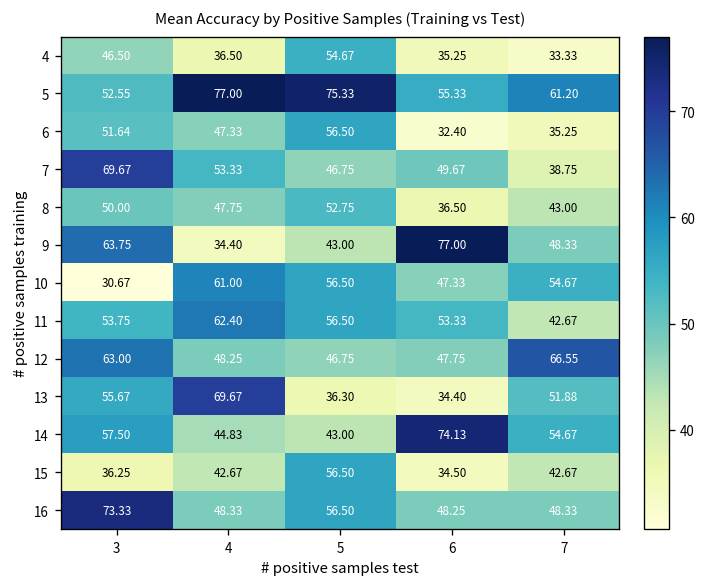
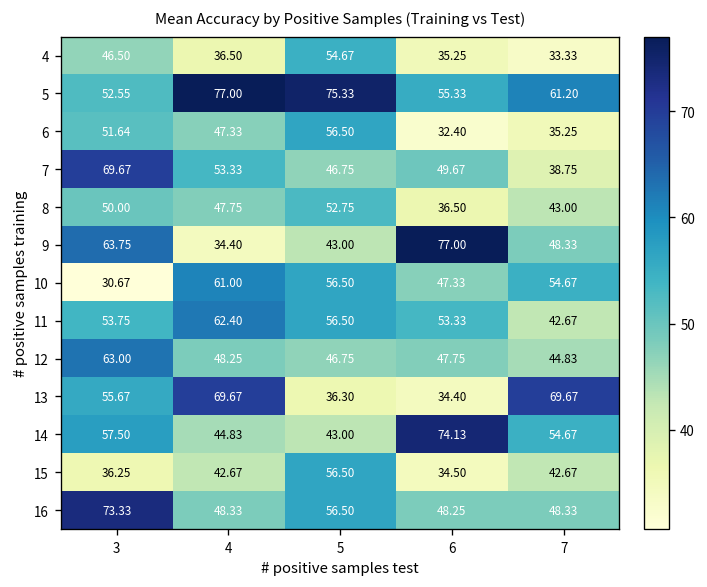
  {
    "4": {
      "3": 46.50,
      "4": 36.50,
      "5": 54.67,
      "6": 35.25,
      "7": 33.33
    },
    "5": {
      "3": 52.55,
      "4": 77.00,
      "5": 75.33,
      "6": 55.33,
      "7": 61.20
    },
    "6": {
      "3": 51.64,
      "4": 47.33,
      "5": 56.50,
      "6": 32.40,
      "7": 35.25
    },
    "7": {
      "3": 69.67,
      "4": 53.33,
      "5": 46.75,
      "6": 49.67,
      "7": 38.75
    },
    "8": {
      "3": 50.00,
      "4": 47.75,
      "5": 52.75,
      "6": 36.50,
      "7": 43.00
    },
    "9": {
      "3": 63.75,
      "4": 34.40,
      "5": 43.00,
      "6": 77.00,
      "7": 48.33
    },
    "10": {
      "3": 30.67,
      "4": 61.00,
      "5": 56.50,
      "6": 47.33,
      "7": 54.67
    },
    "11": {
      "3": 53.75,
      "4": 62.40,
      "5": 56.50,
      "6": 53.33,
      "7": 42.67
    },
    "12": {
      "3": 63.00,
      "4": 48.25,
      "5": 46.75,
      "6": 47.75,
-     "7": 66.55
+     "7": 44.83
    },
    "13": {
      "3": 55.67,
      "4": 69.67,
      "5": 36.30,
      "6": 34.40,
-     "7": 51.88
+     "7": 69.67
    },
    "14": {
      "3": 57.50,
      "4": 44.83,
      "5": 43.00,
      "6": 74.13,
      "7": 54.67
    },
    "15": {
      "3": 36.25,
      "4": 42.67,
      "5": 56.50,
      "6": 34.50,
      "7": 42.67
    },
    "16": {
      "3": 73.33,
      "4": 48.33,
      "5": 56.50,
      "6": 48.25,
      "7": 48.33
    }
  }
